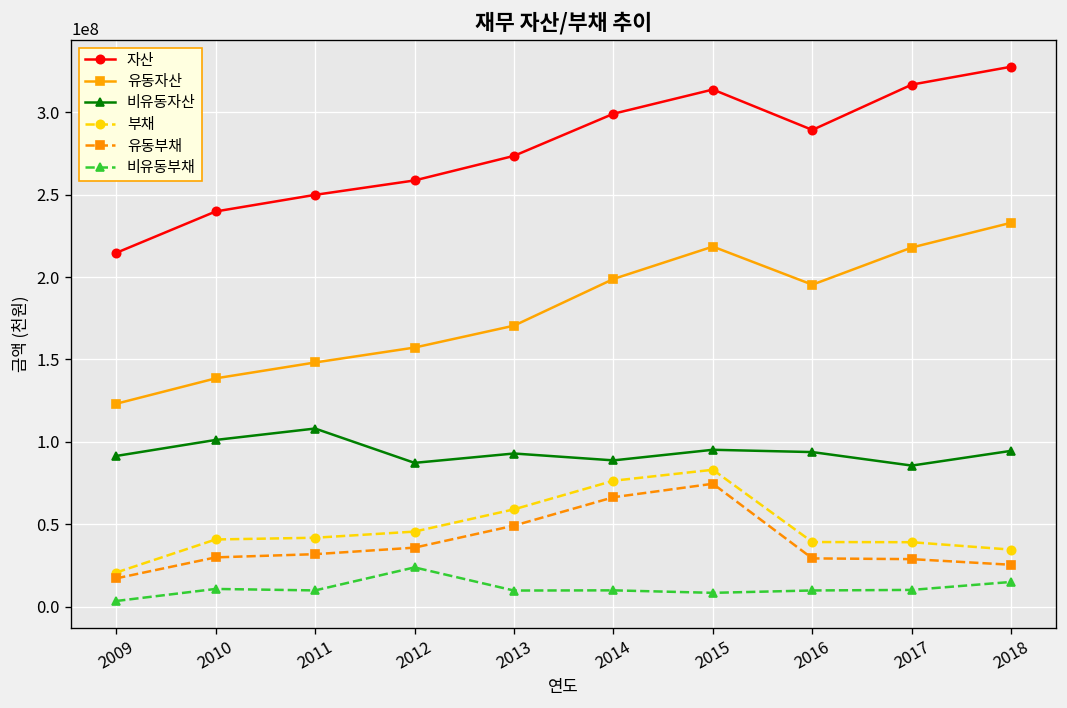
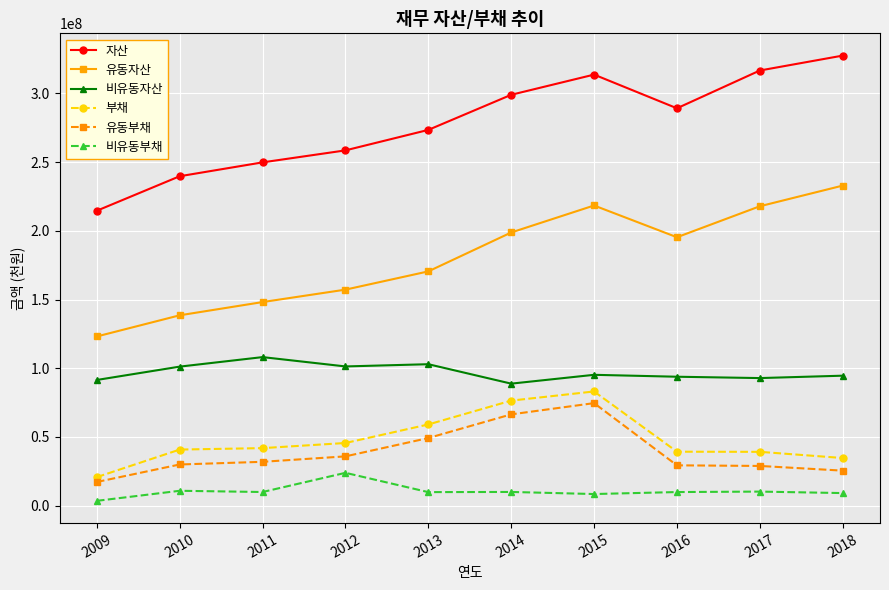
  {
    "자산": {
      "2009": 215000000,
      "2010": 240000000,
      "2011": 250000000,
      "2012": 259000000,
      "2013": 273000000,
      "2014": 299000000,
      "2015": 314000000,
      "2016": 289000000,
      "2017": 317000000,
      "2018": 328000000
    },
    "비유동자산": {
      "2009": 91000000,
      "2010": 101000000,
      "2011": 108000000,
-     "2012": 87000000,
-     "2013": 93000000,
+     "2012": 101000000,
+     "2013": 103000000,
      "2014": 89000000,
      "2015": 95000000,
      "2016": 94000000,
-     "2017": 86000000,
+     "2017": 93000000,
      "2018": 95000000
    },
    "비유동부채": {
      "2009": 4000000,
      "2010": 11000000,
      "2011": 10000000,
      "2012": 24000000,
      "2013": 10000000,
      "2014": 10000000,
      "2015": 8000000,
      "2016": 10000000,
      "2017": 10000000,
-     "2018": 15000000
+     "2018": 9000000
    }
  }
